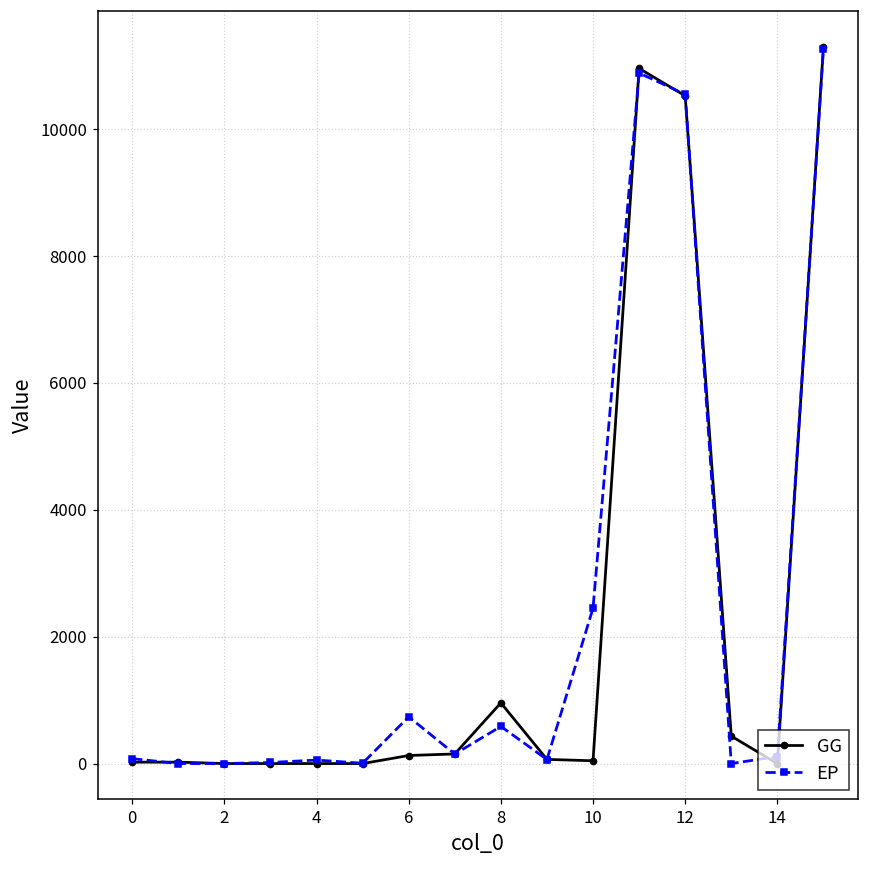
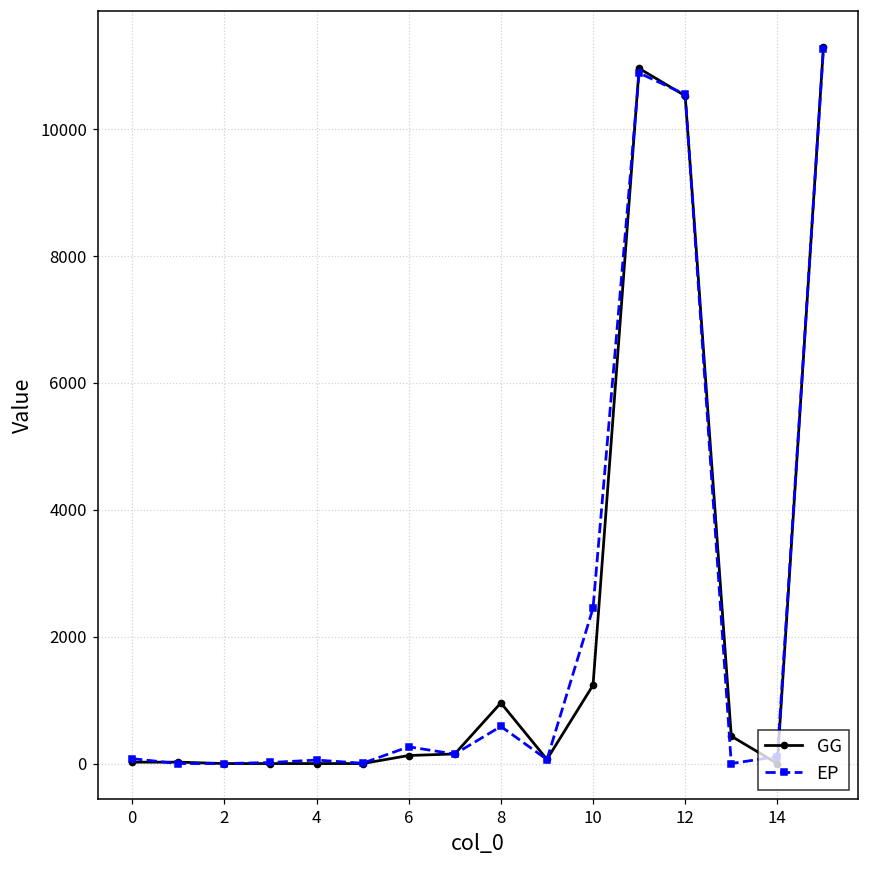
  {
    "GG": {
      "0": 0,
      "4": 0,
      "6": 100,
      "8": 1000,
-     "10": 0
+     "10": 1200
    },
    "EP": {
      "0": 100,
      "4": 100,
-     "6": 700,
+     "6": 300,
      "8": 600,
      "10": 2500
    }
  }
